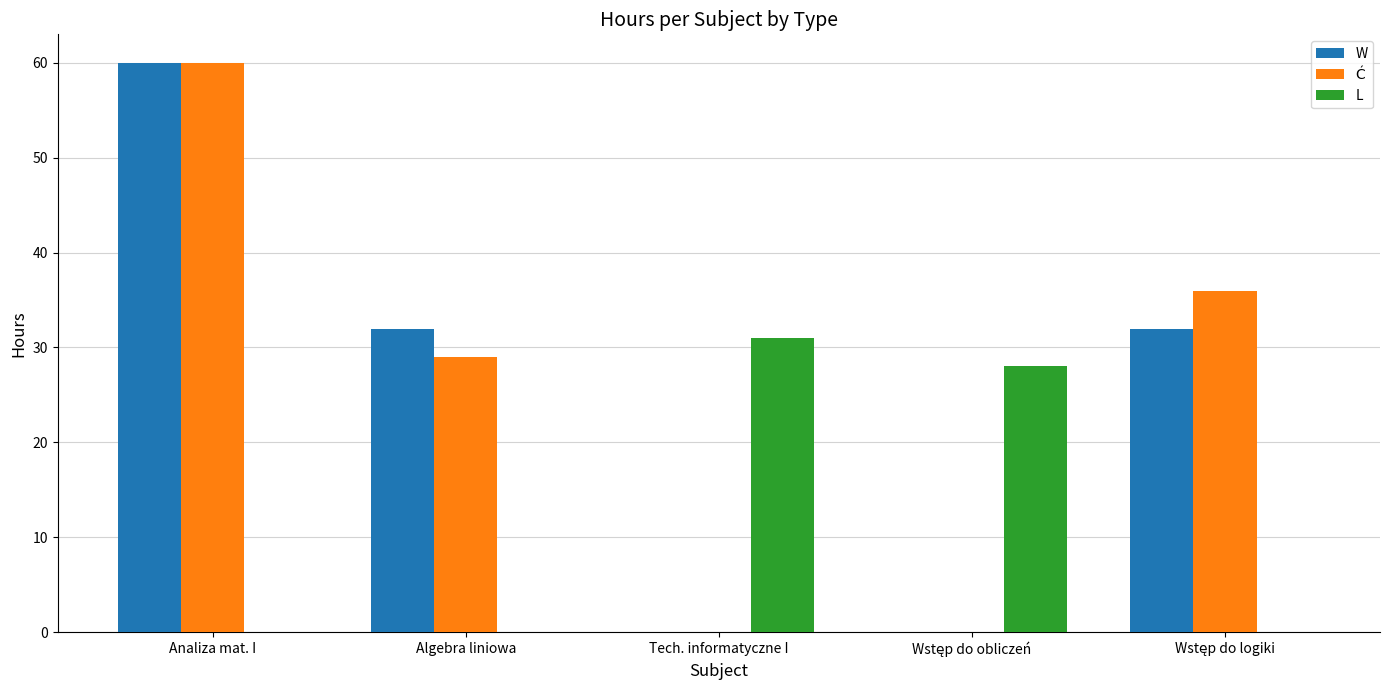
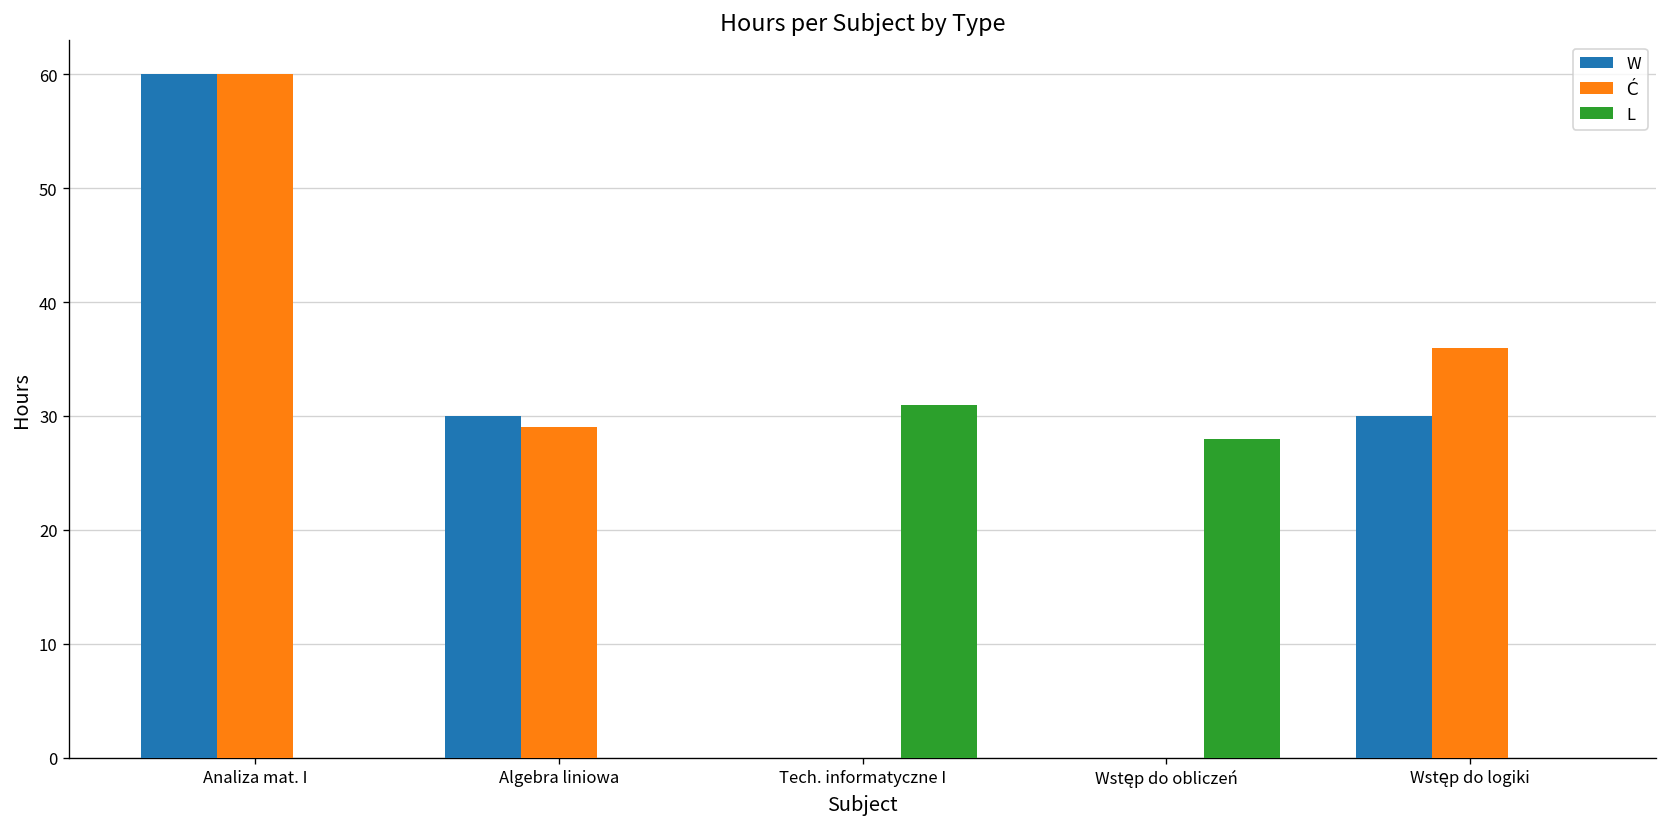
  {
    "W": {
      "Analiza mat. I": 60,
-     "Algebra liniowa": 32,
+     "Algebra liniowa": 30,
      "Tech. informatyczne I": 0,
      "Wstęp do obliczeń": 0,
-     "Wstęp do logiki": 32
+     "Wstęp do logiki": 30
    },
    "Ć": {
      "Analiza mat. I": 60,
      "Algebra liniowa": 29,
      "Tech. informatyczne I": 0,
      "Wstęp do obliczeń": 0,
      "Wstęp do logiki": 36
    },
    "L": {
      "Analiza mat. I": 0,
      "Algebra liniowa": 0,
      "Tech. informatyczne I": 31,
      "Wstęp do obliczeń": 28,
      "Wstęp do logiki": 0
    }
  }
